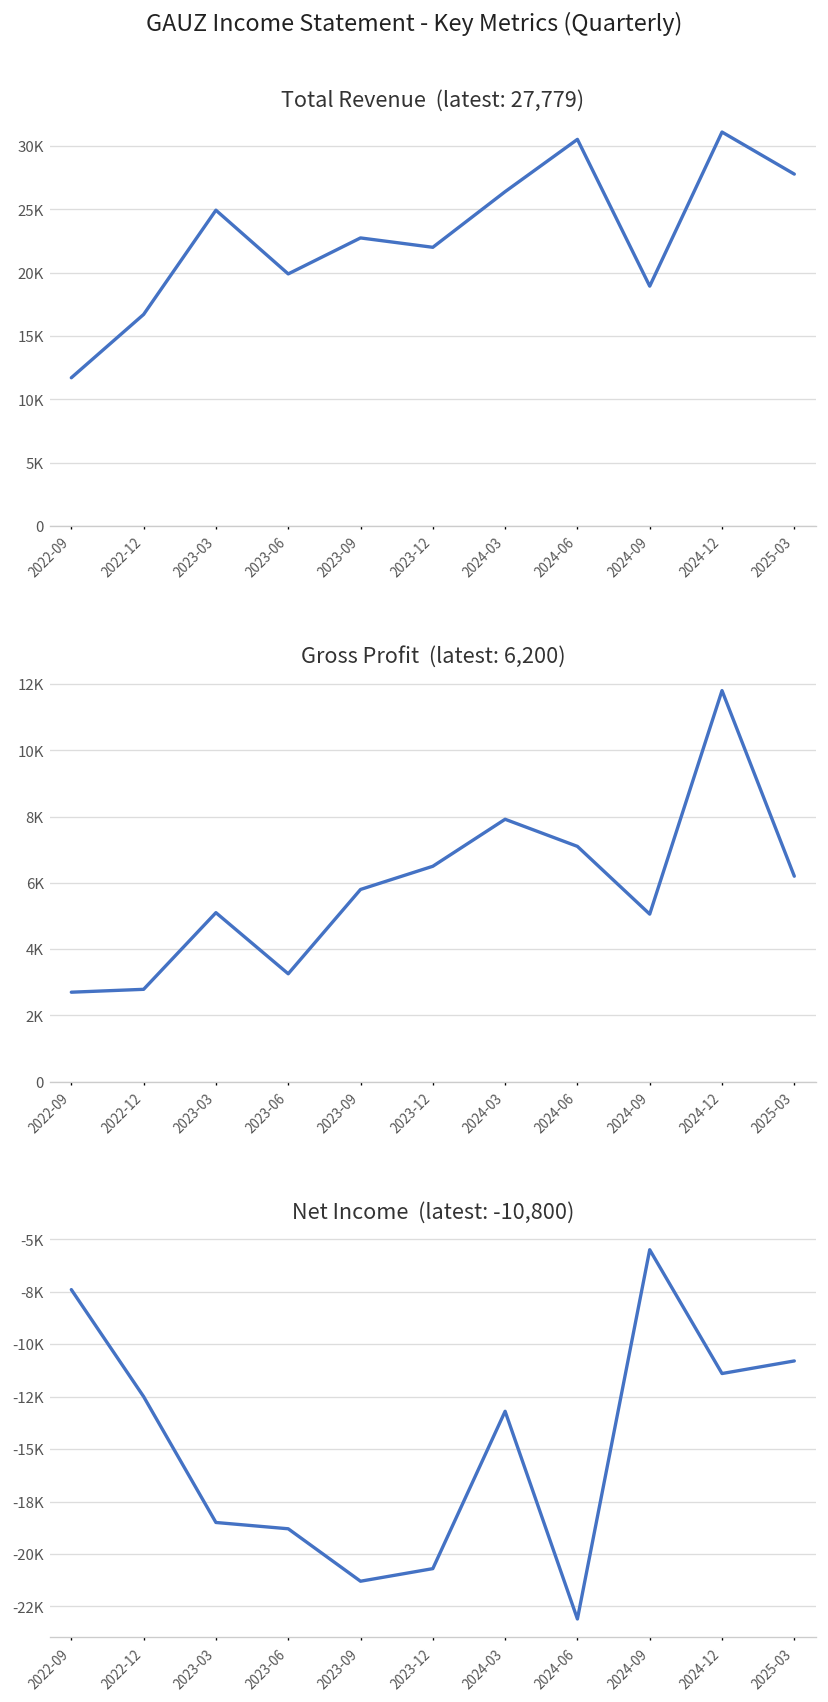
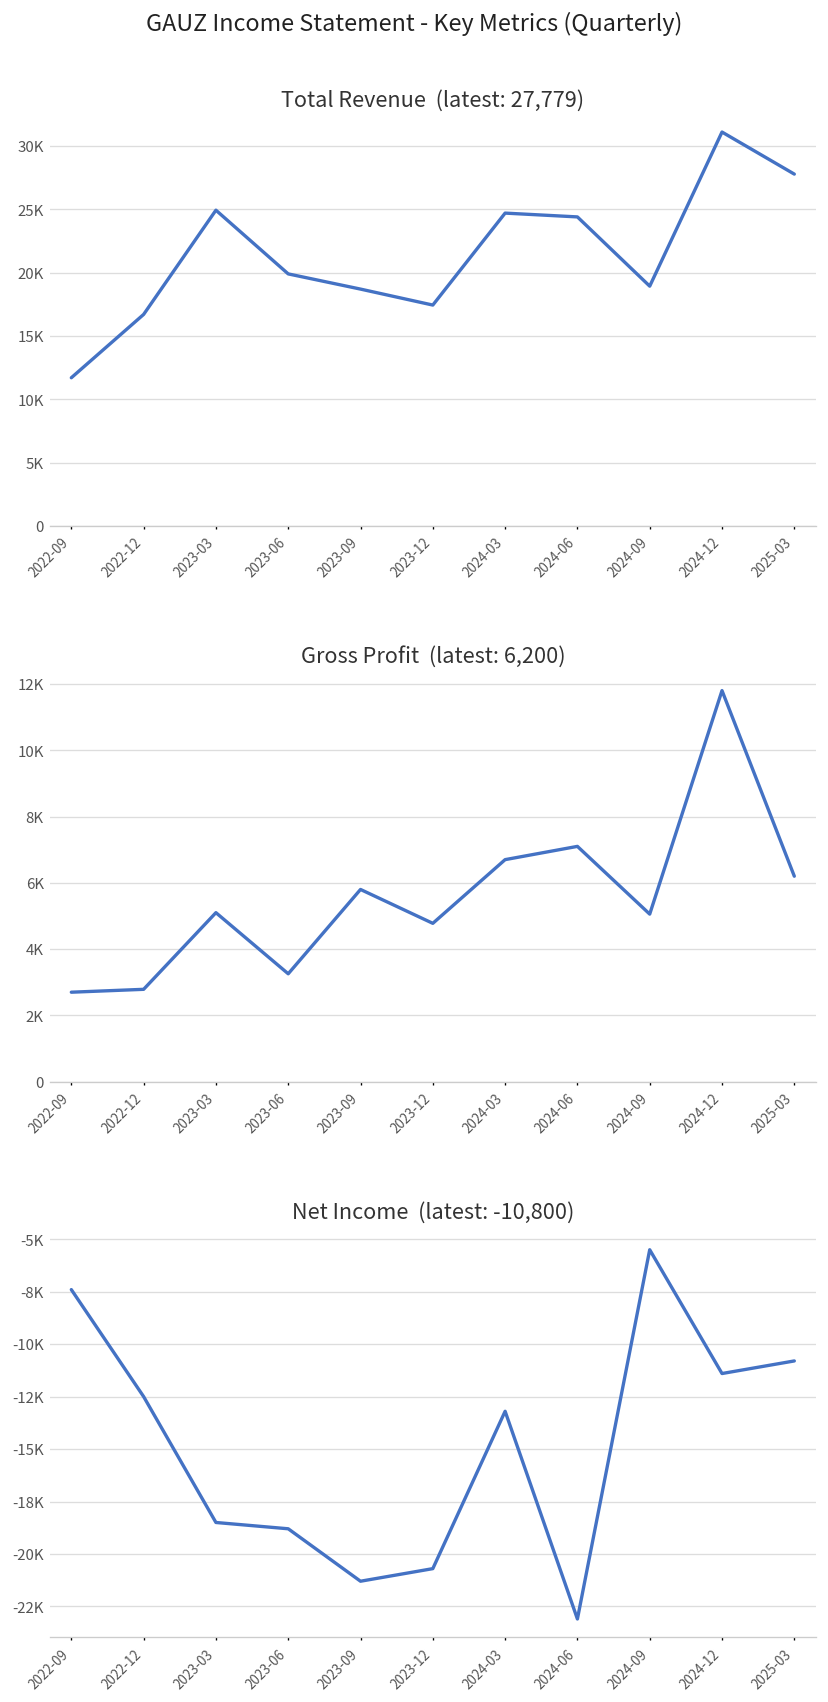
  {
    "Total Revenue (latest: 27,779)": {
      "2022-09": 11700,
      "2022-12": 16700,
      "2023-03": 24900,
      "2023-06": 19900,
-     "2023-09": 22700,
-     "2023-12": 22000,
-     "2024-03": 26400,
-     "2024-06": 30500,
+     "2023-09": 18700,
+     "2023-12": 17400,
+     "2024-03": 24700,
+     "2024-06": 24400,
      "2024-09": 18900,
      "2024-12": 31100,
      "2025-03": 27800
    },
    "Gross Profit (latest: 6,200)": {
      "2022-09": 2700,
      "2022-12": 2800,
      "2023-03": 5100,
      "2023-06": 3300,
      "2023-09": 5800,
-     "2023-12": 6500,
-     "2024-03": 7900,
+     "2023-12": 4800,
+     "2024-03": 6700,
      "2024-06": 7100,
      "2024-09": 5100,
      "2024-12": 11800,
      "2025-03": 6200
    }
  }
